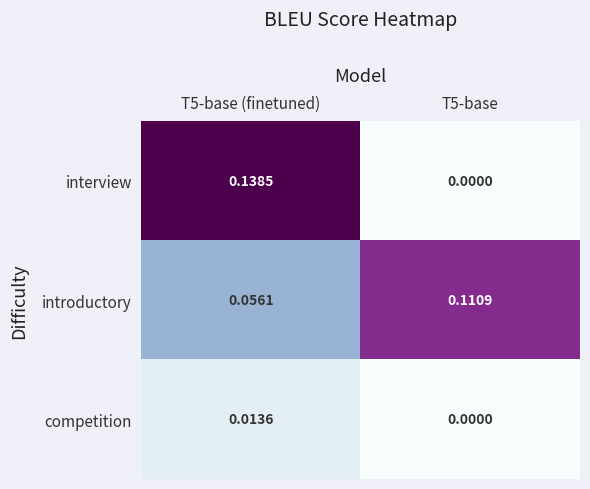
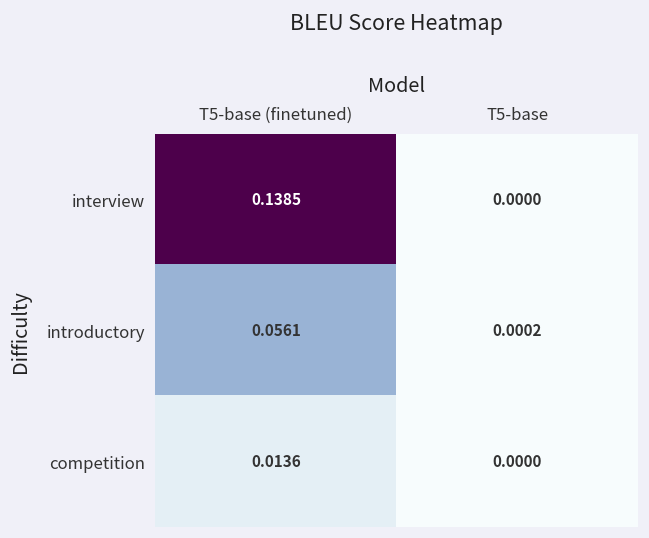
  {
    "interview": {
      "T5-base (finetuned)": 0.1385,
      "T5-base": 0.0000
    },
    "introductory": {
      "T5-base (finetuned)": 0.0561,
-     "T5-base": 0.1109
+     "T5-base": 0.0002
    },
    "competition": {
      "T5-base (finetuned)": 0.0136,
      "T5-base": 0.0000
    }
  }
